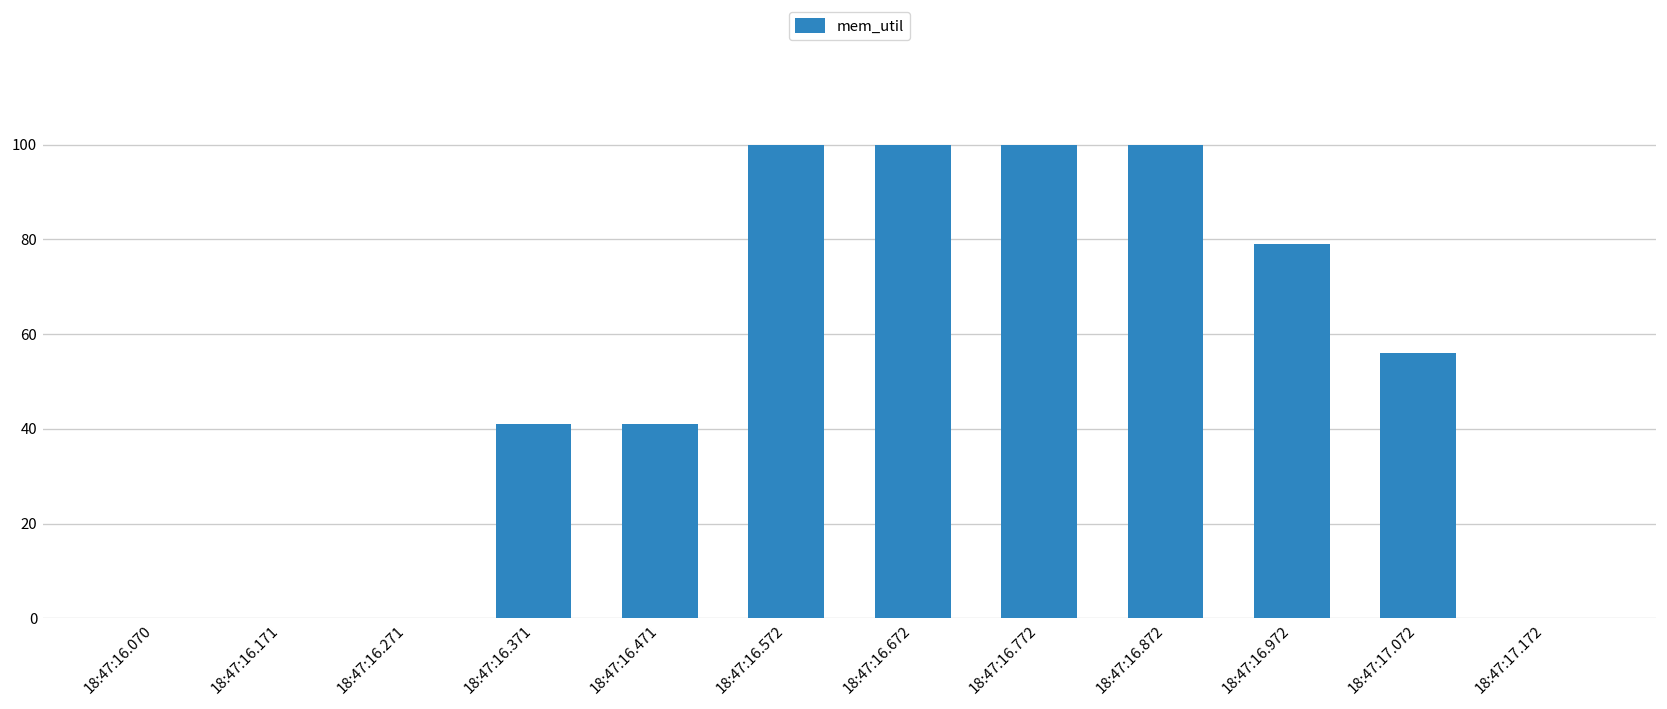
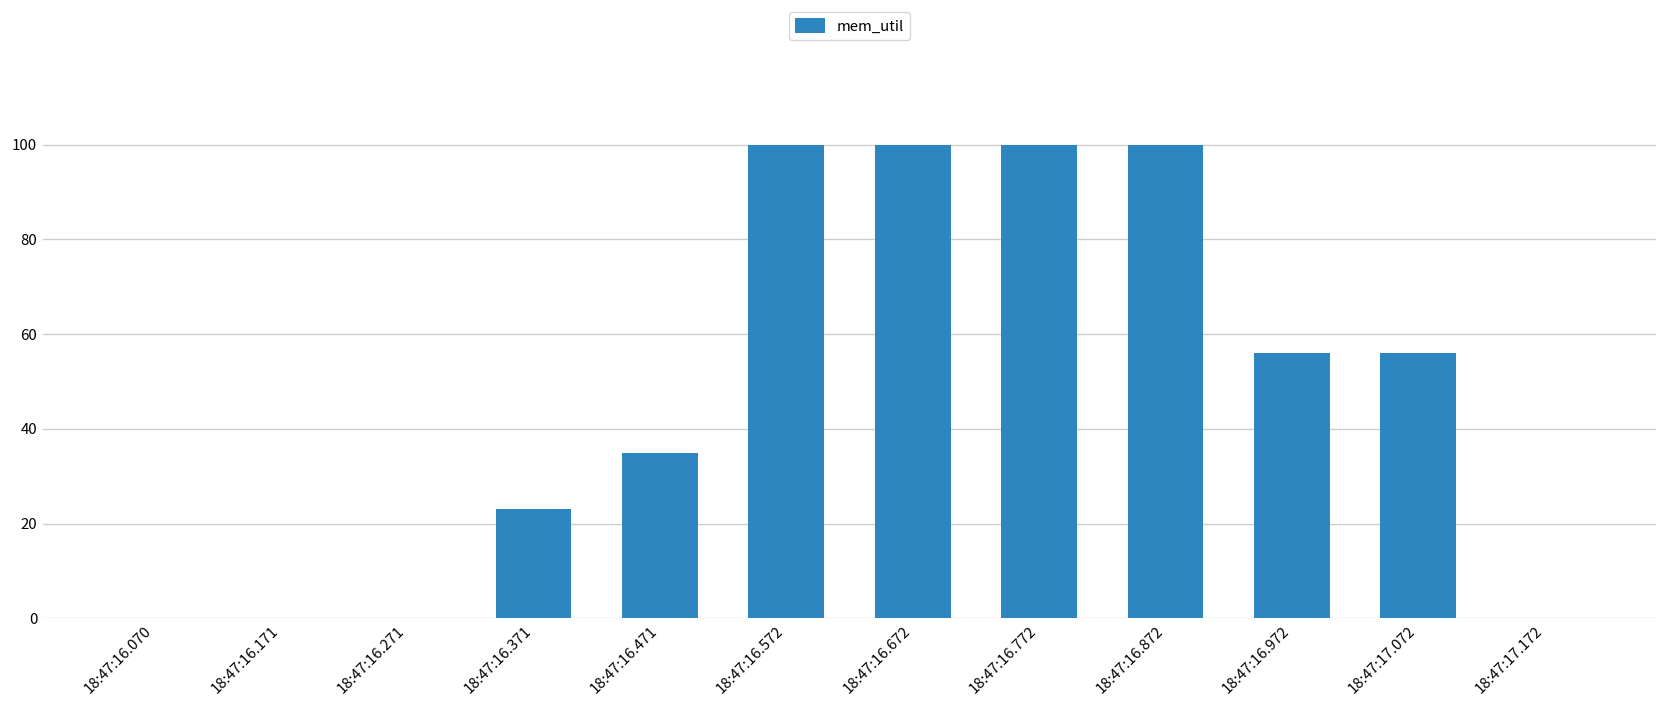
  {
    "18:47:16.070": 0,
    "18:47:16.171": 0,
    "18:47:16.271": 0,
-   "18:47:16.371": 41,
-   "18:47:16.471": 41,
+   "18:47:16.371": 23,
+   "18:47:16.471": 35,
    "18:47:16.572": 100,
    "18:47:16.672": 100,
    "18:47:16.772": 100,
    "18:47:16.872": 100,
-   "18:47:16.972": 79,
+   "18:47:16.972": 56,
    "18:47:17.072": 56,
    "18:47:17.172": 0
  }
